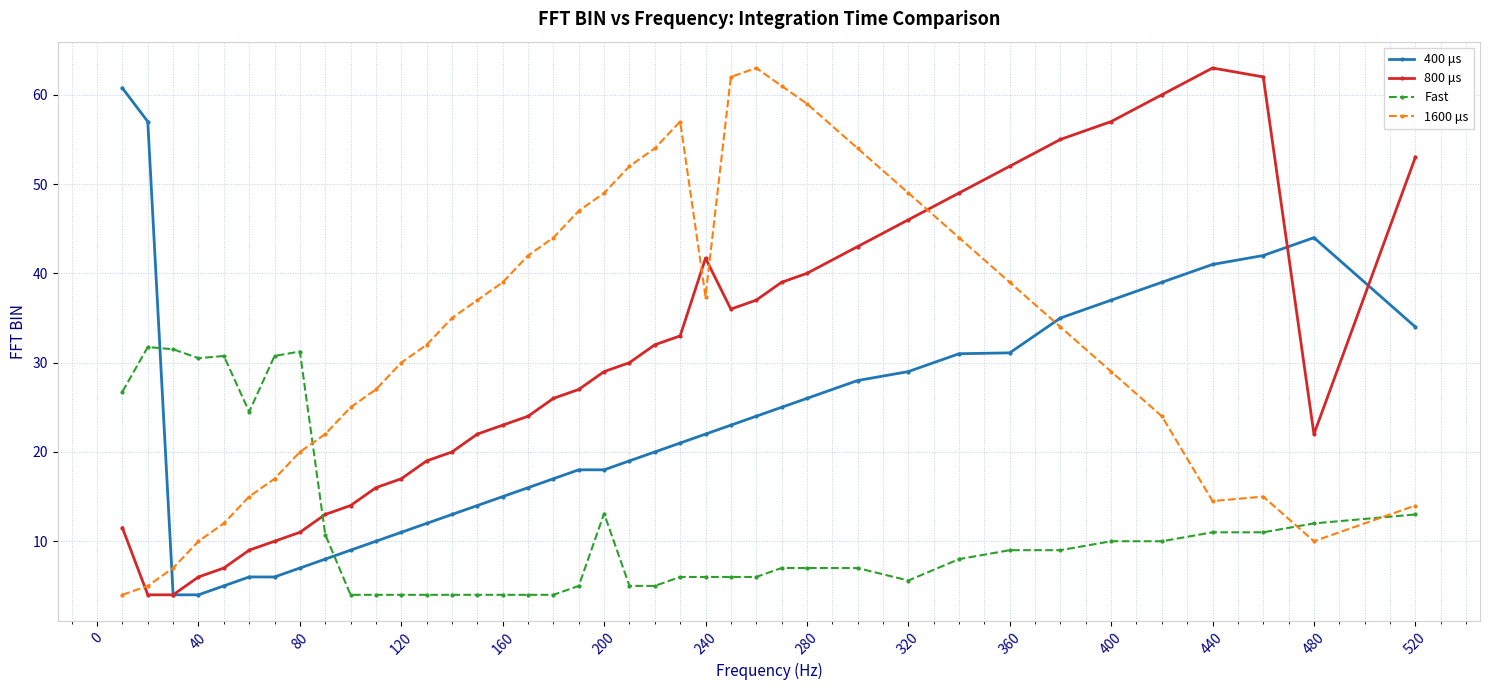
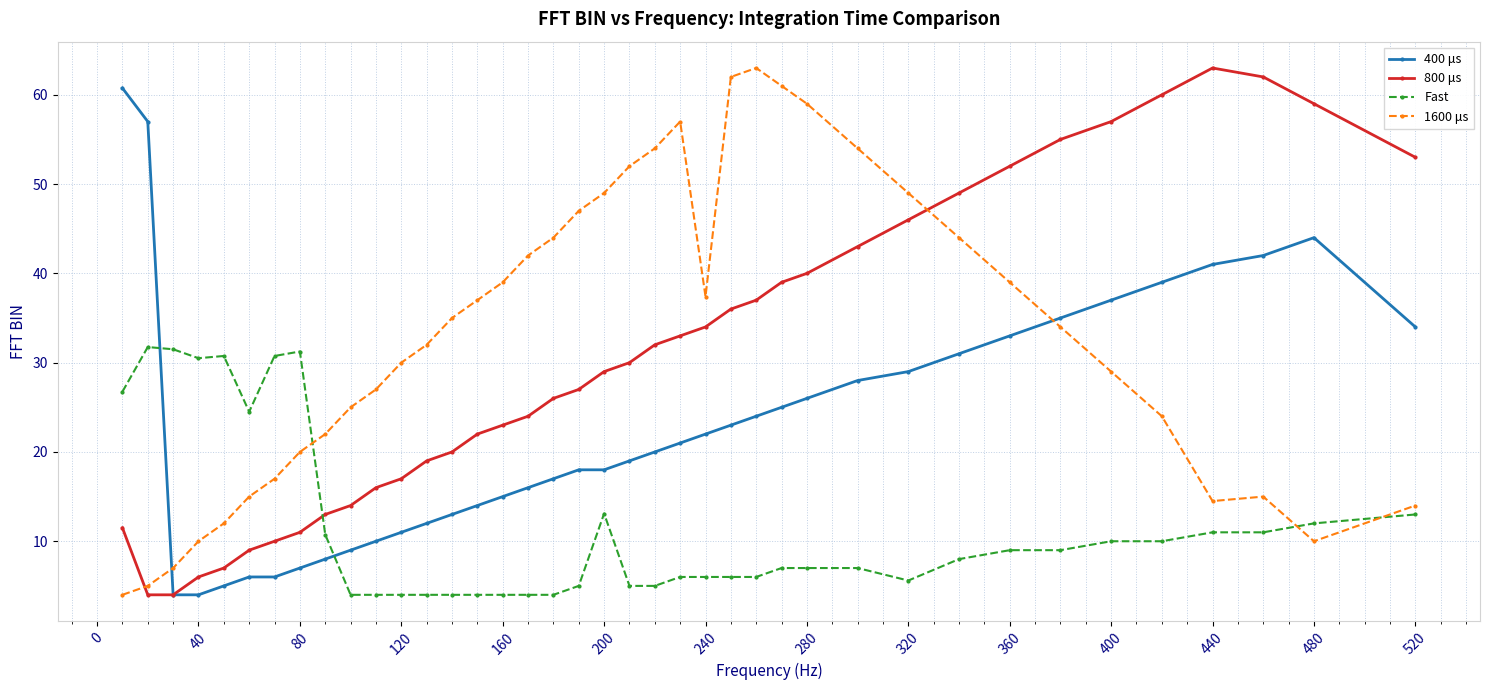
  {
    "400 μs": {
      "40": 4,
      "80": 7,
      "120": 11,
      "160": 15,
      "200": 18,
      "240": 22,
      "280": 26,
      "320": 29,
-     "360": 31,
+     "360": 33,
      "400": 37,
      "440": 41,
      "480": 44,
      "520": 34
    },
    "800 μs": {
      "40": 6,
      "80": 11,
      "120": 17,
      "160": 23,
      "200": 29,
-     "240": 42,
+     "240": 34,
      "280": 40,
      "320": 46,
      "360": 52,
      "400": 57,
      "440": 63,
-     "480": 22,
+     "480": 59,
      "520": 53
    },
    "Fast": {
      "40": 31,
      "80": 31,
      "120": 4,
      "160": 4,
      "200": 13,
      "240": 6,
      "280": 7,
      "320": 6,
      "360": 9,
      "400": 10,
      "440": 11,
      "480": 12,
      "520": 13
    },
    "1600 μs": {
      "40": 10,
      "80": 20,
      "120": 30,
      "160": 39,
      "200": 49,
      "240": 37,
      "280": 59,
      "320": 49,
      "360": 39,
      "400": 29,
      "440": 15,
      "480": 10,
      "520": 14
    }
  }
